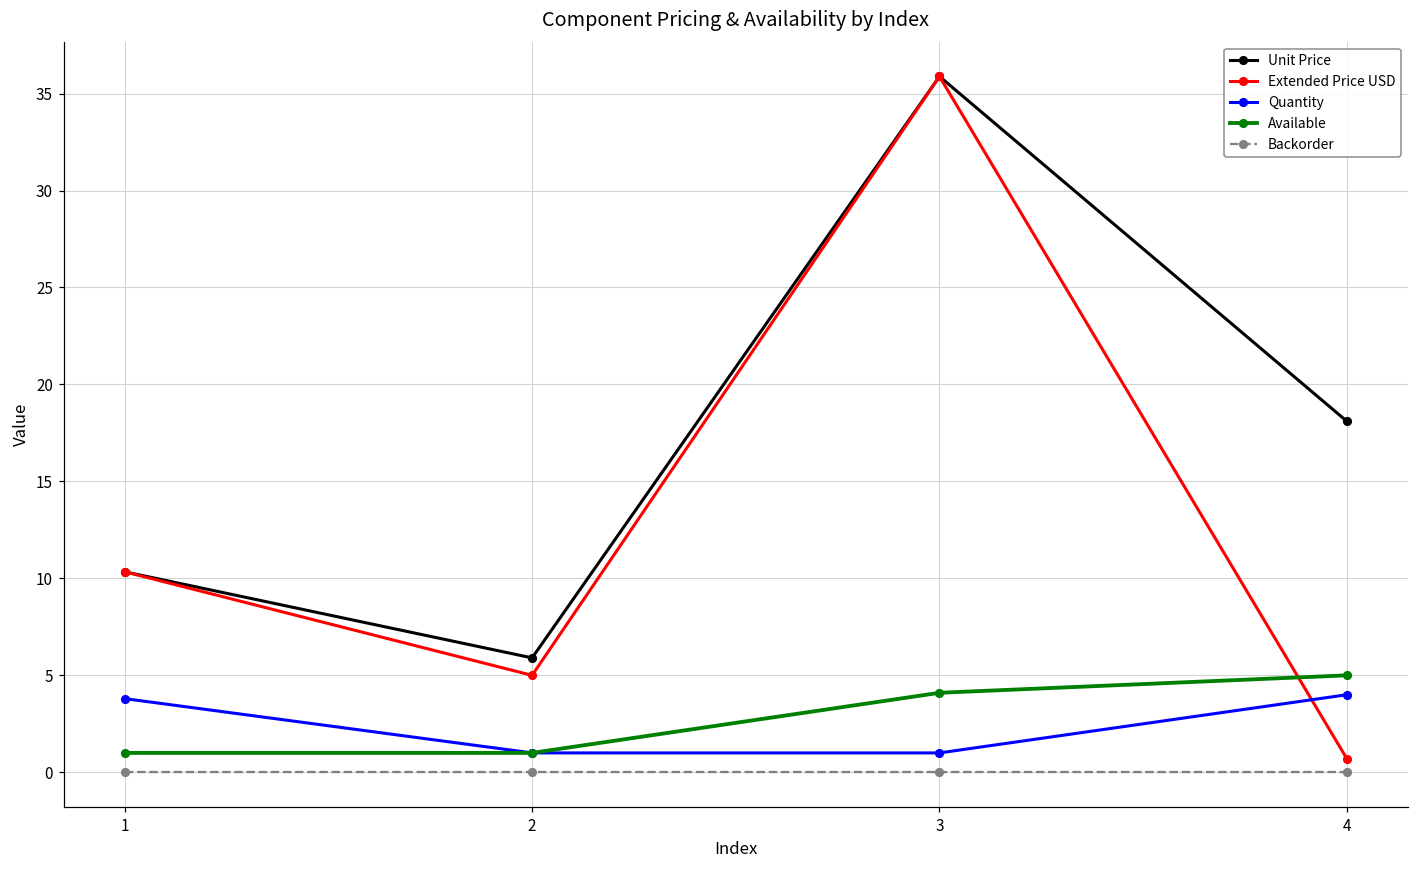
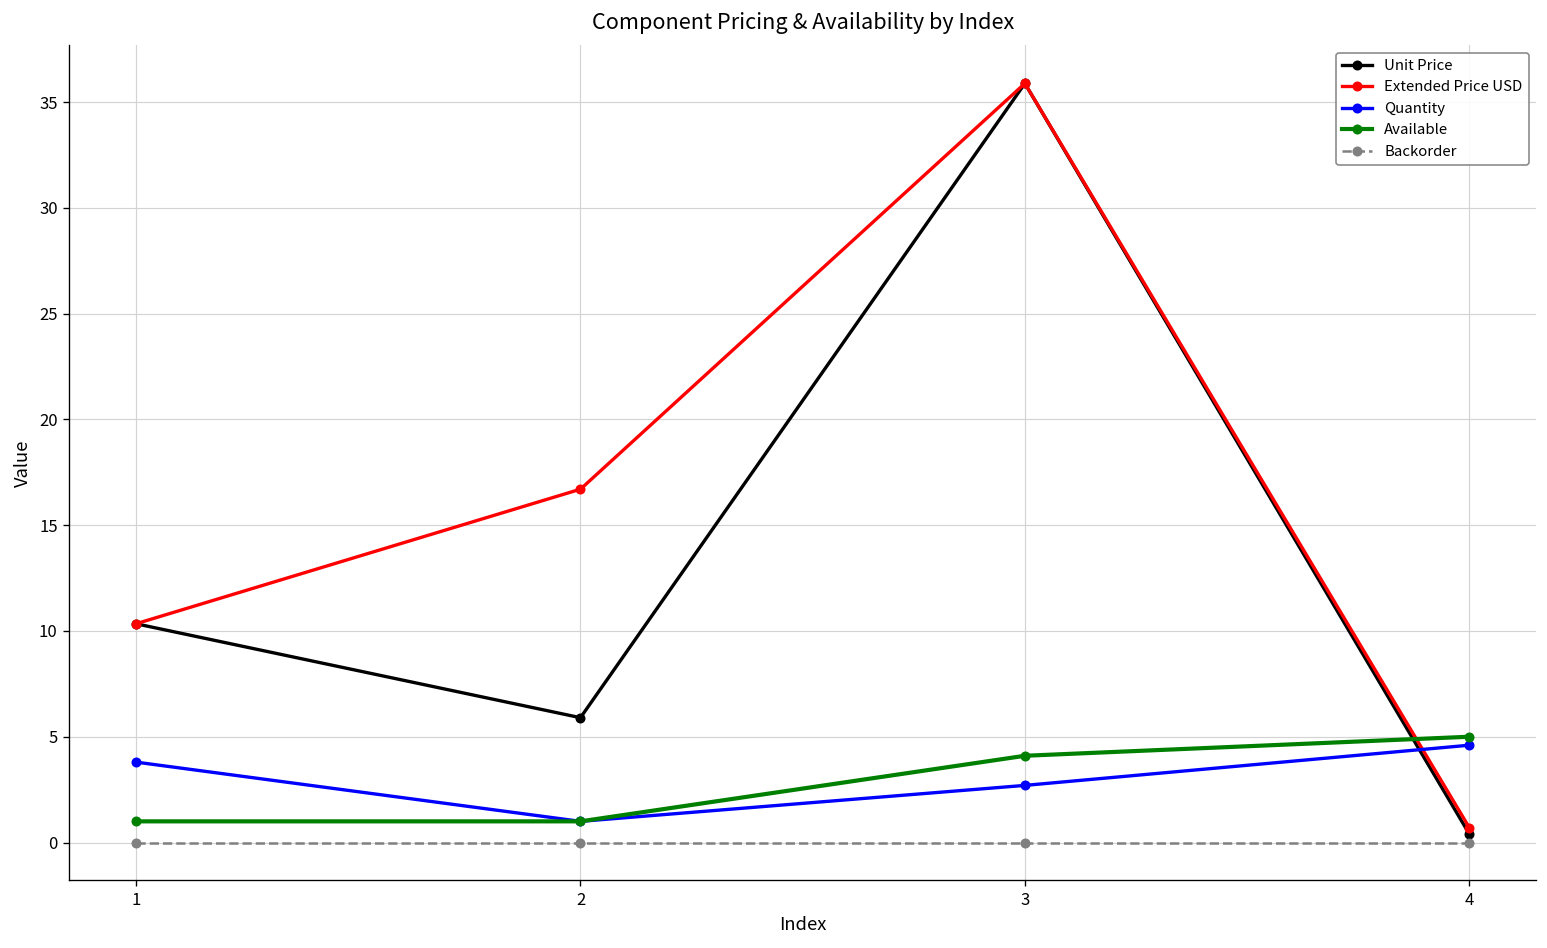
  {
    "Unit Price": {
      "2": 5.9,
-     "4": 18.1
+     "4": 0.4
    },
    "Extended Price USD": {
-     "2": 5.0,
+     "2": 16.7,
      "4": 0.7
    },
    "Quantity": {
      "1": 3.8,
-     "3": 1.0,
-     "4": 4.0
+     "3": 2.7,
+     "4": 4.6
    },
    "Available": {
      "1": 1.0,
      "3": 4.1,
      "4": 5.0
    },
    "Backorder": {
      "1": 0.0,
      "2": 0.0,
      "3": 0.0,
      "4": 0.0
    }
  }
